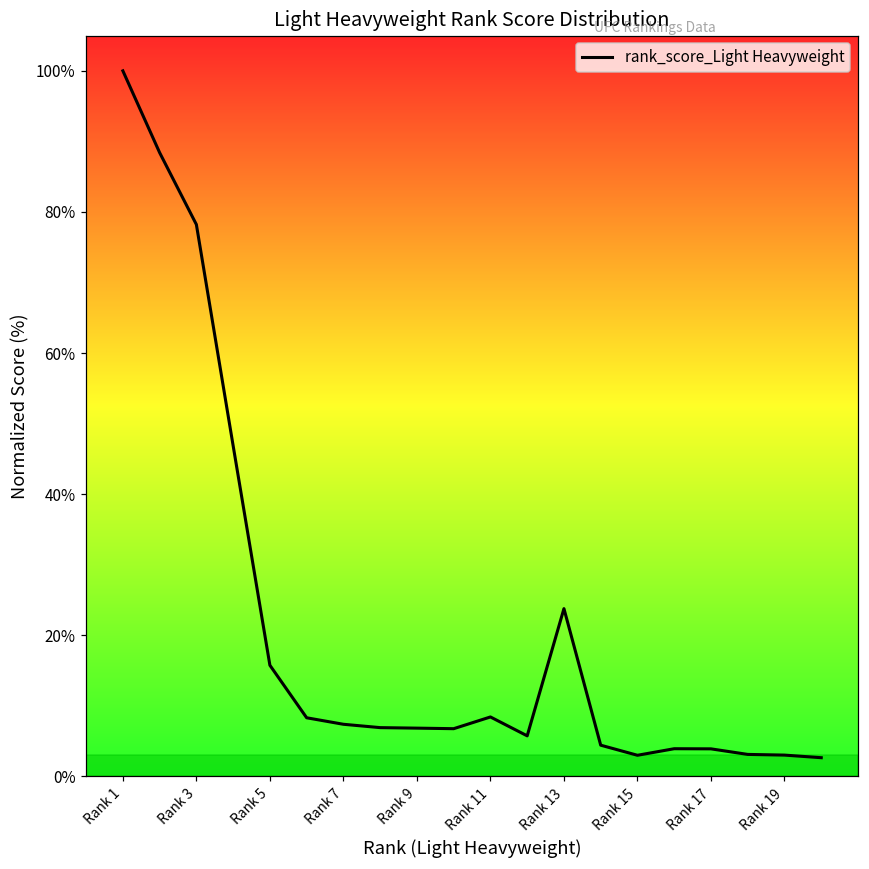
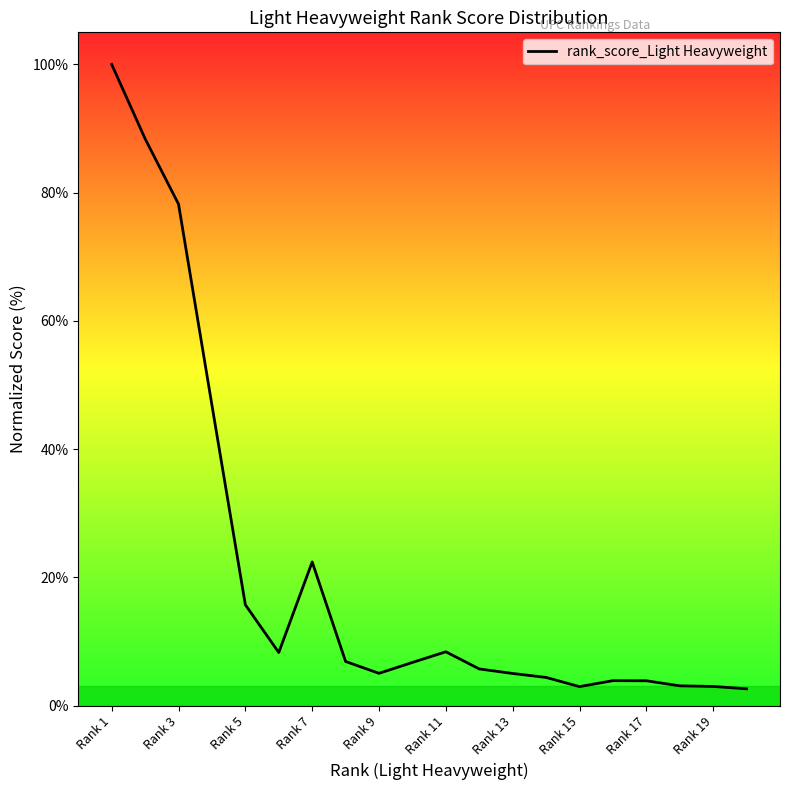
  {
    "Rank 1": "100%",
    "Rank 3": "78%",
    "Rank 5": "16%",
-   "Rank 7": "7%",
-   "Rank 9": "7%",
+   "Rank 7": "22%",
+   "Rank 9": "5%",
    "Rank 11": "8%",
-   "Rank 13": "24%",
+   "Rank 13": "5%",
    "Rank 17": "4%"
  }
